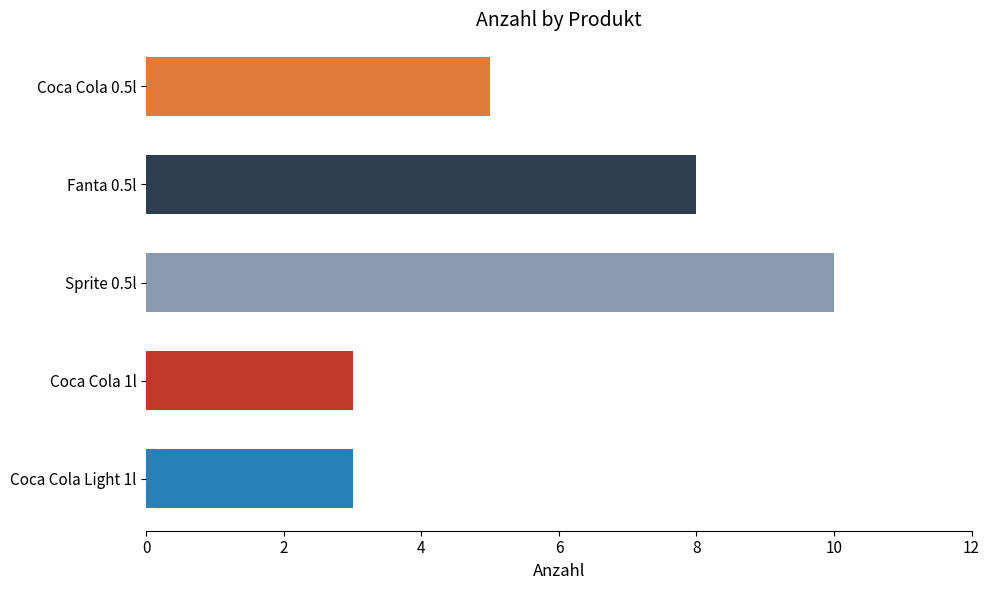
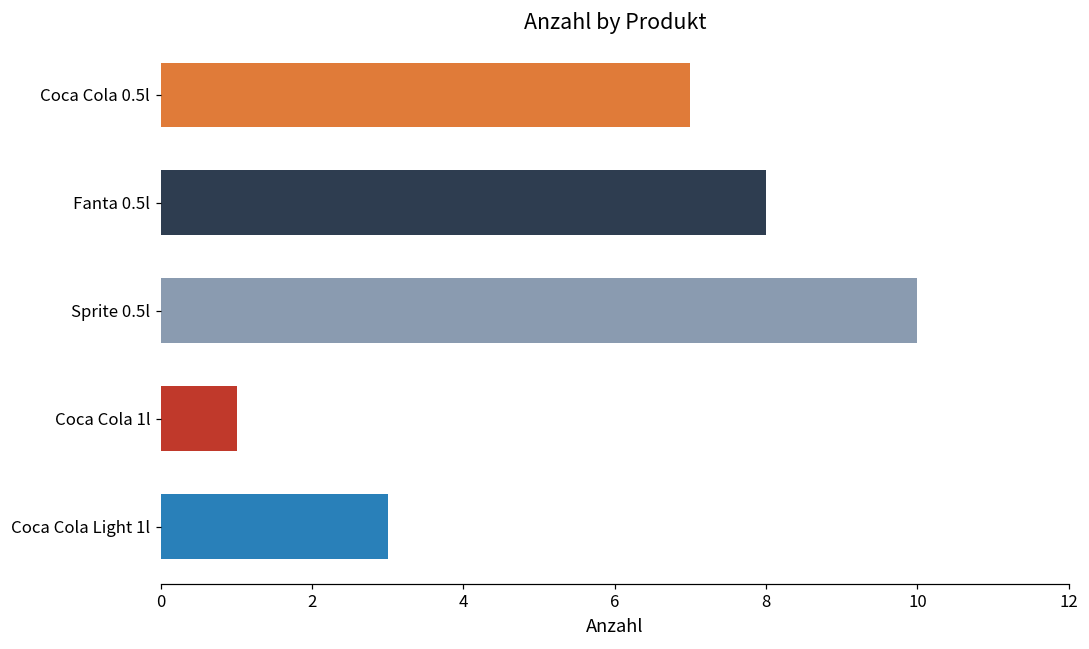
  {
-   "Coca Cola 0.5l": 5,
+   "Coca Cola 0.5l": 7,
    "Fanta 0.5l": 8,
    "Sprite 0.5l": 10,
-   "Coca Cola 1l": 3,
+   "Coca Cola 1l": 1,
    "Coca Cola Light 1l": 3
  }
